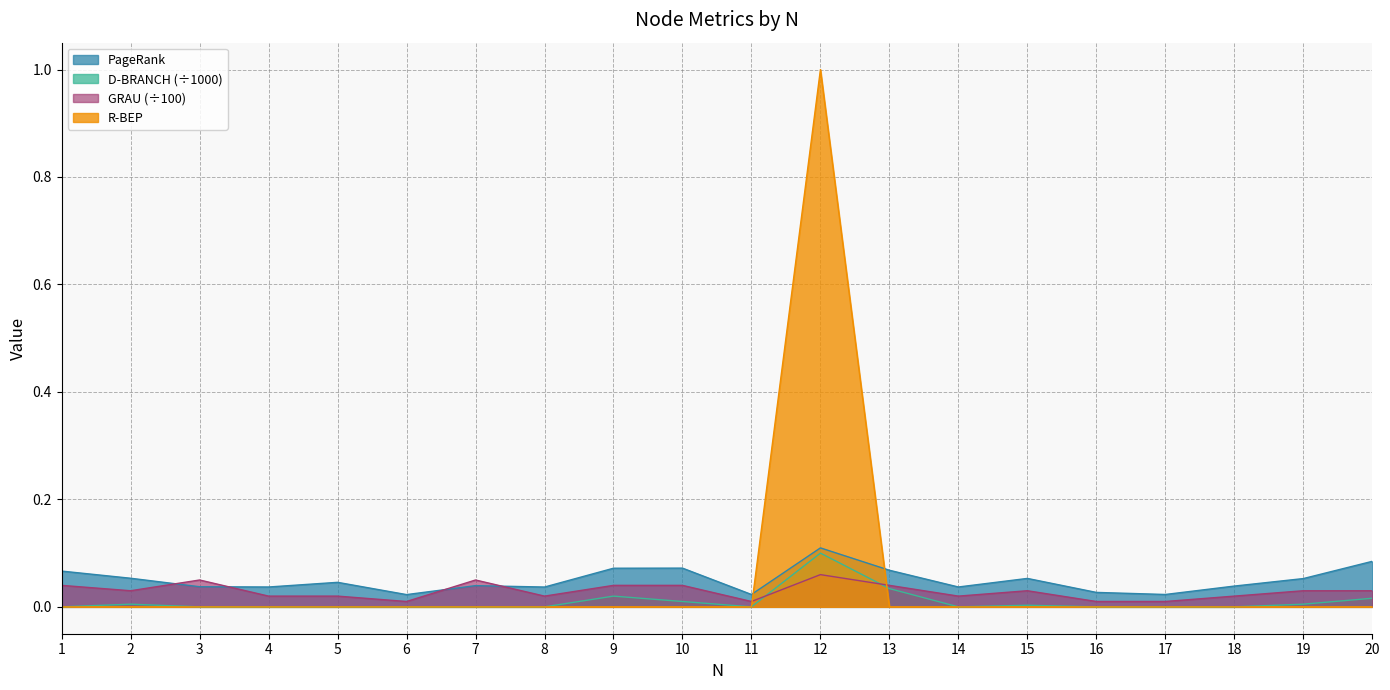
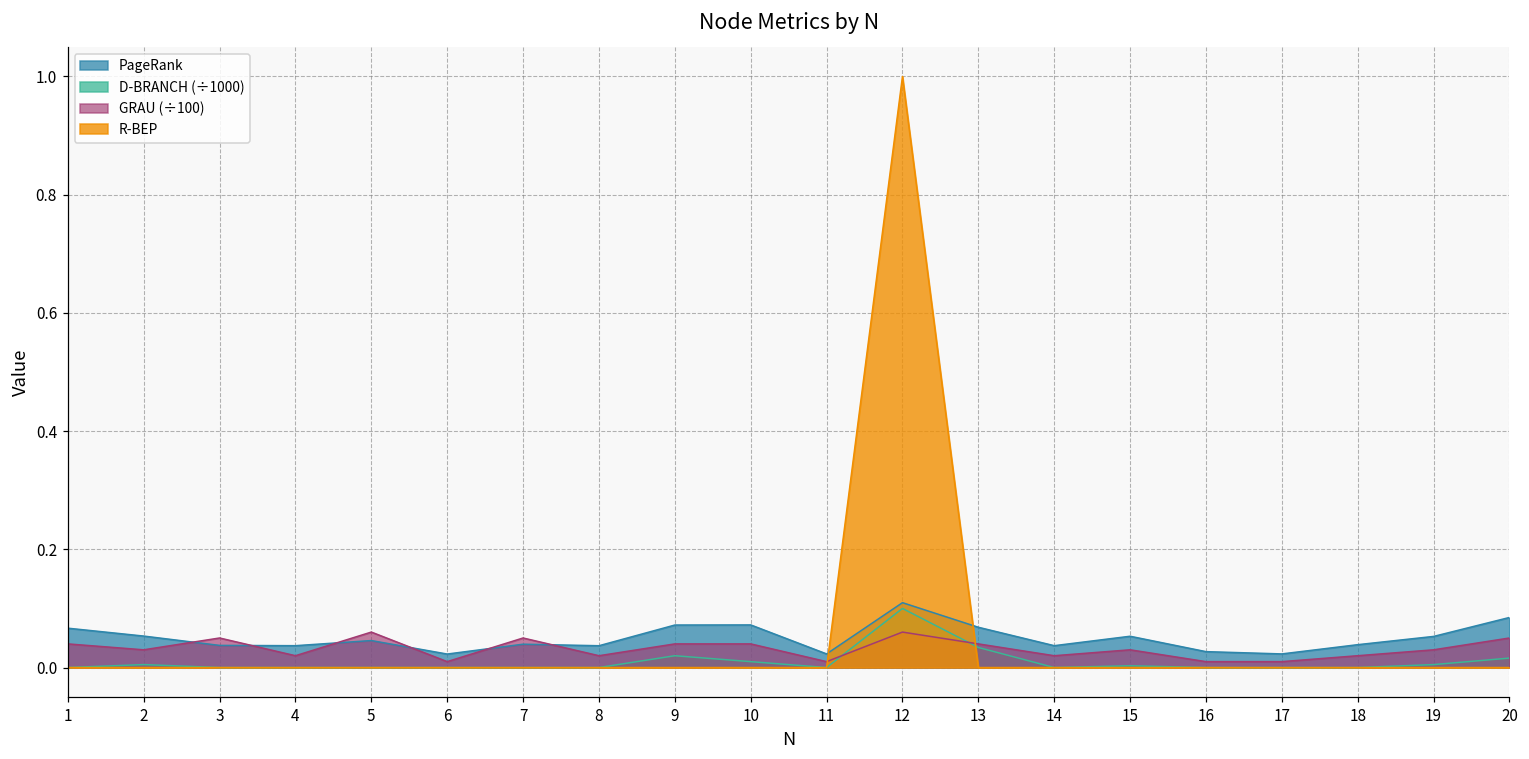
  {
    "GRAU (÷100)": {
      "1": 0.04,
      "2": 0.03,
      "3": 0.05,
      "4": 0.02,
-     "5": 0.02,
+     "5": 0.06,
      "6": 0.01,
      "7": 0.05,
      "8": 0.02,
      "9": 0.04,
      "10": 0.04,
      "11": 0.01,
      "12": 0.06,
      "13": 0.04,
      "14": 0.02,
      "15": 0.03,
      "16": 0.01,
      "17": 0.01,
      "18": 0.02,
      "19": 0.03,
-     "20": 0.03
+     "20": 0.05
    },
    "R-BEP": {
      "2": 0.00,
      "9": 0.00,
      "10": 0.00,
      "12": 1.00,
      "13": 0.00,
      "19": 0.00,
      "20": 0.00
    }
  }
